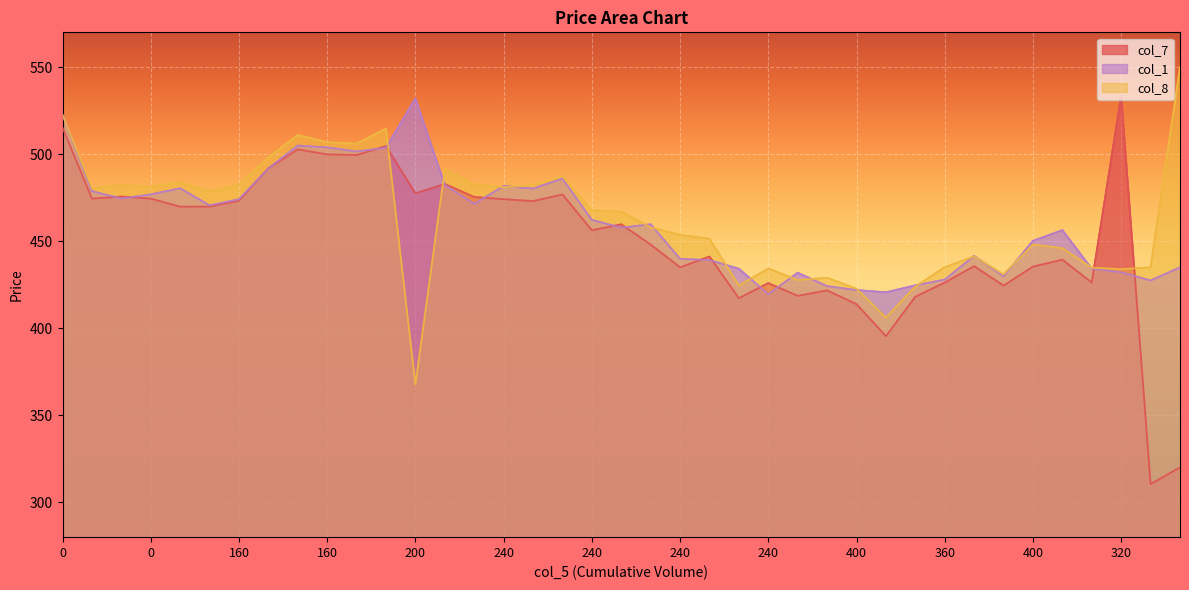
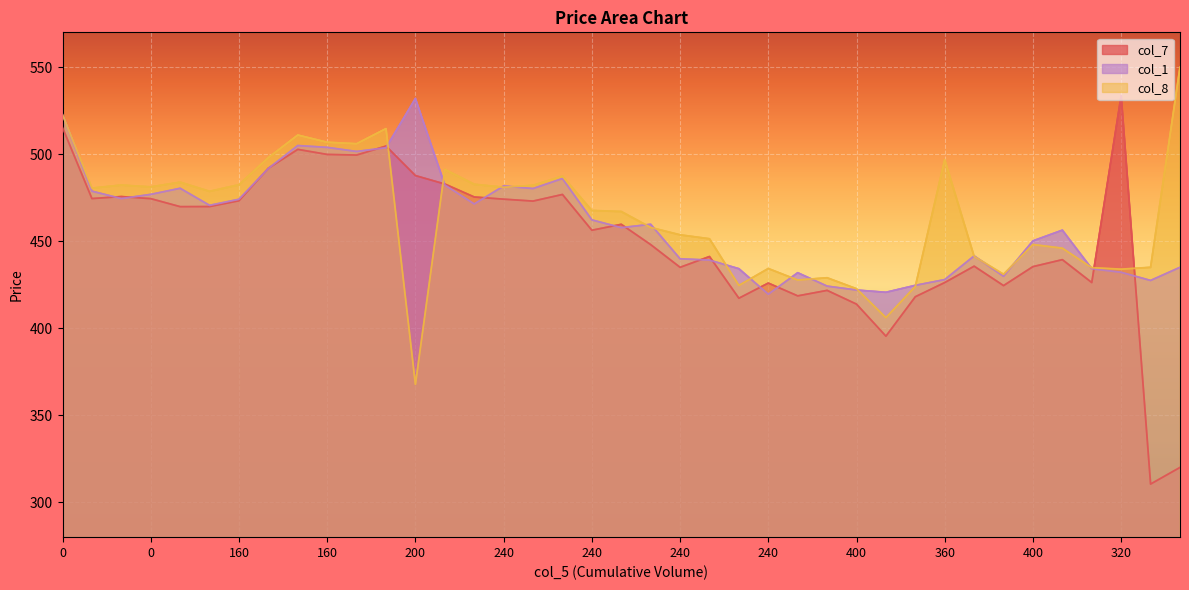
  {
    "col_7": {
-     "200": 478,
+     "200": 488,
      "360": 426
    },
    "col_1": {
      "200": 532,
      "360": 428,
      "320": 432
    },
    "col_8": {
      "200": 368,
-     "360": 435,
+     "360": 497,
      "320": 434
    }
  }
